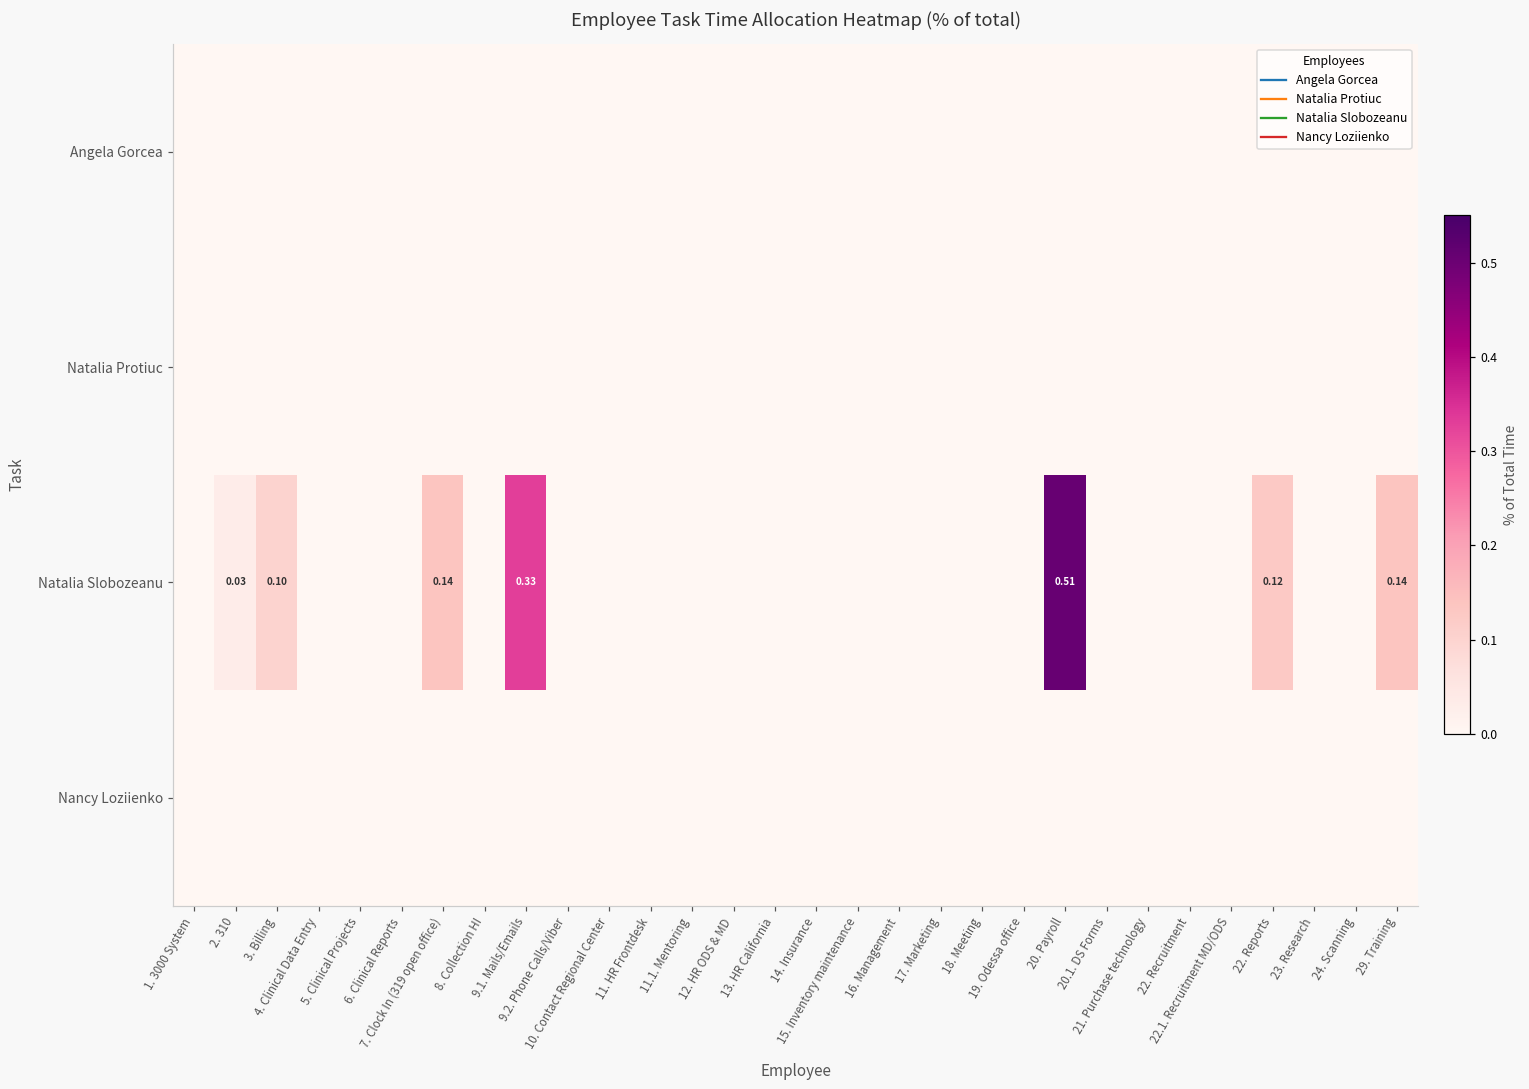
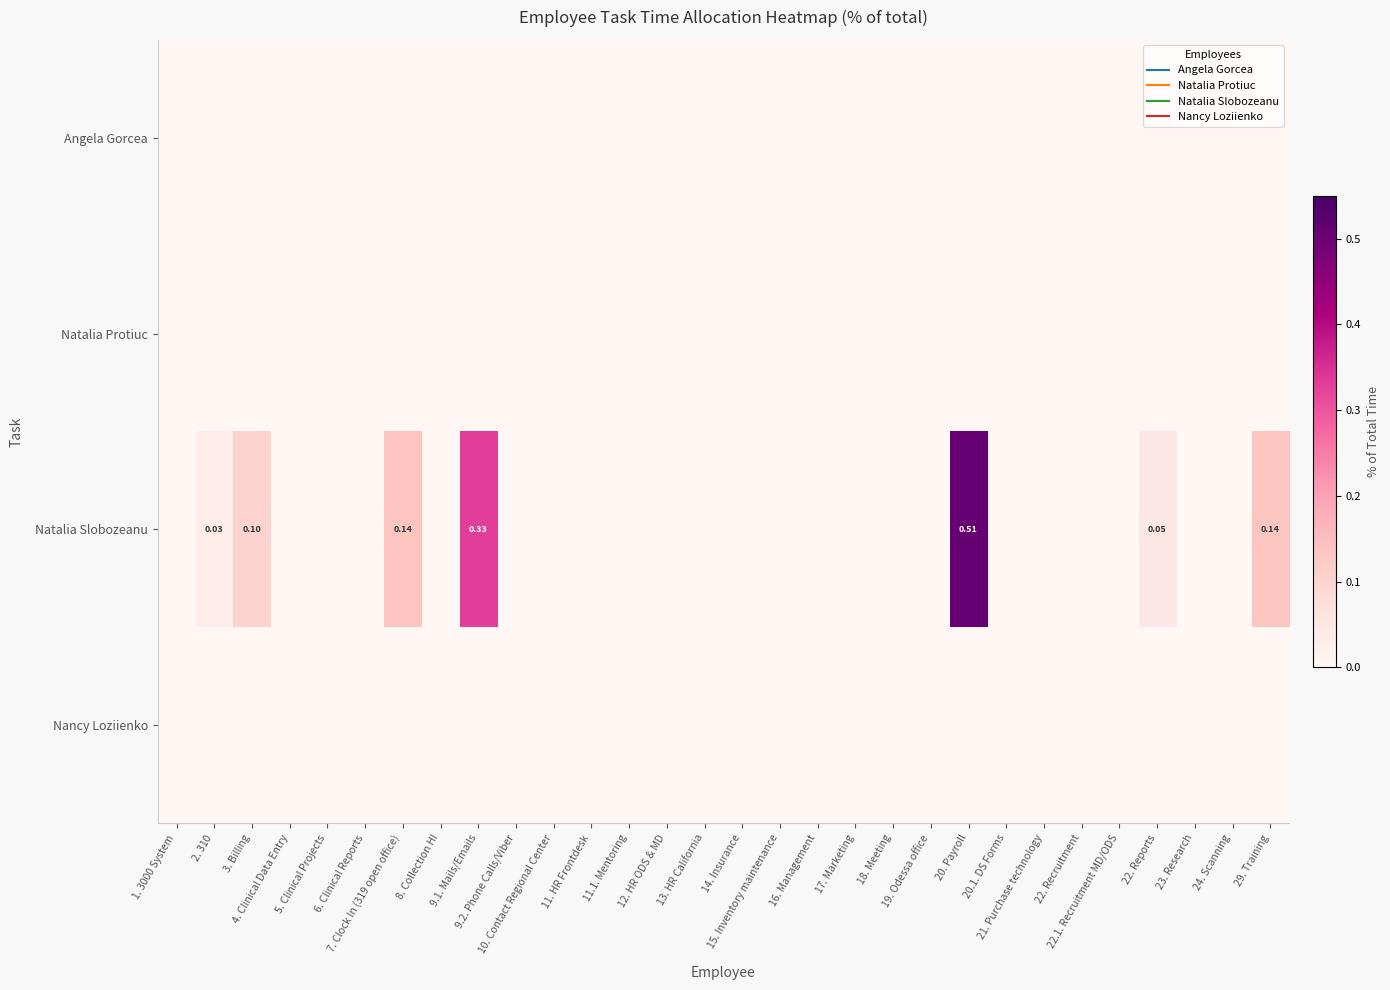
  {
    "Natalia Slobozeanu": {
      "2. 310": 0.03,
      "3. Billing": 0.10,
      "7. Clock In (319 open office)": 0.14,
      "9.1. Mails/Emails": 0.33,
      "20. Payroll": 0.51,
-     "22. Reports": 0.12,
+     "22. Reports": 0.05,
      "29. Training": 0.14
    }
  }
